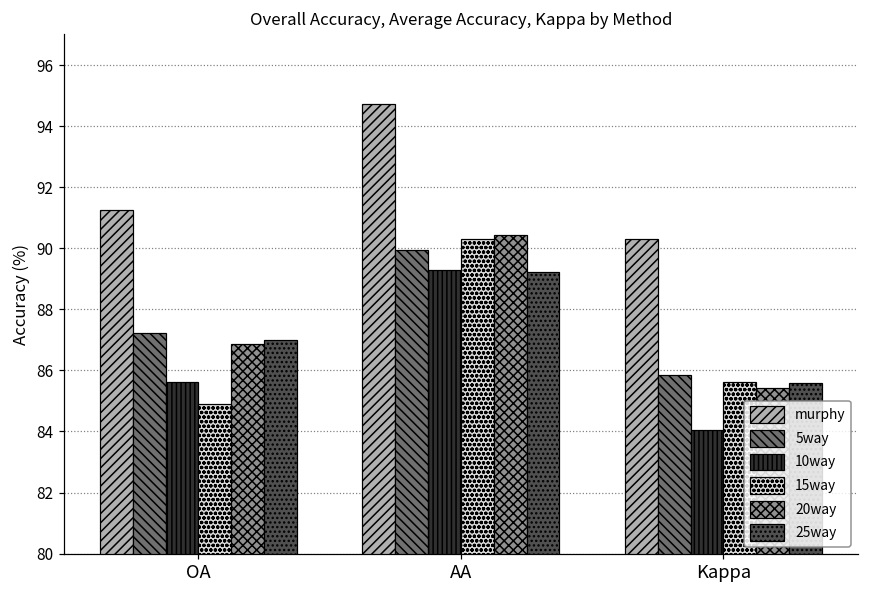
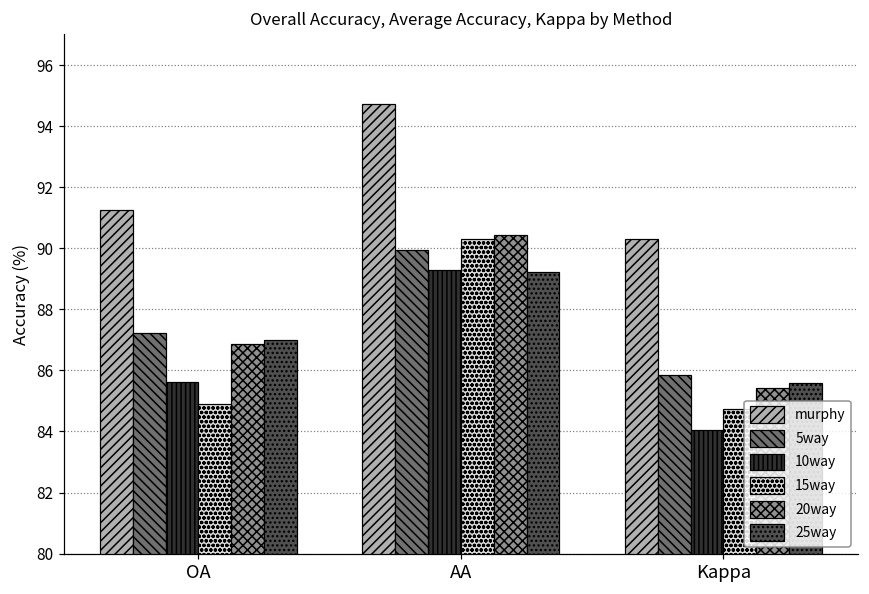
  {
    "15way": {
      "OA": 84.9,
      "AA": 90.3,
-     "Kappa": 85.6
+     "Kappa": 84.7
    }
  }
